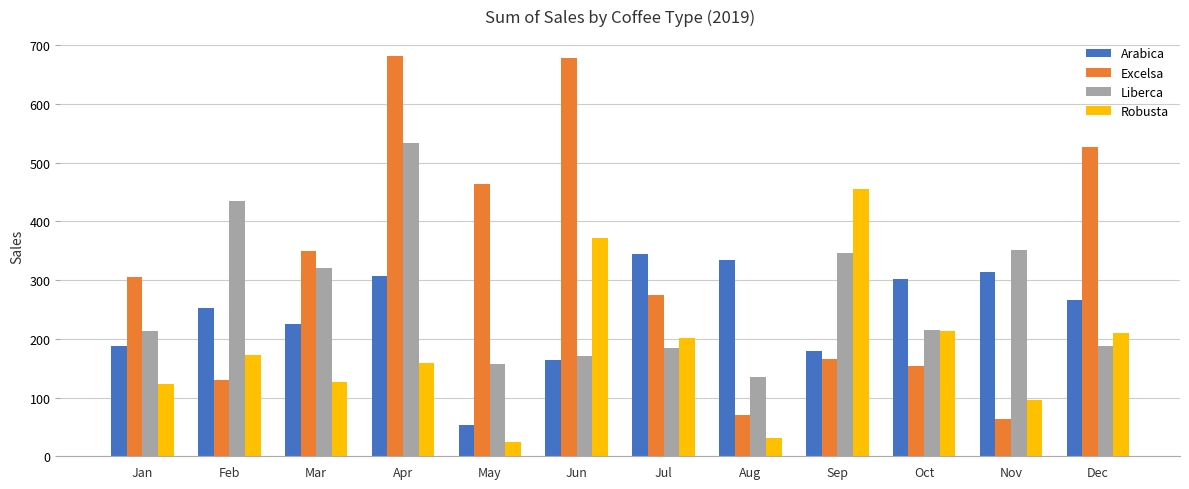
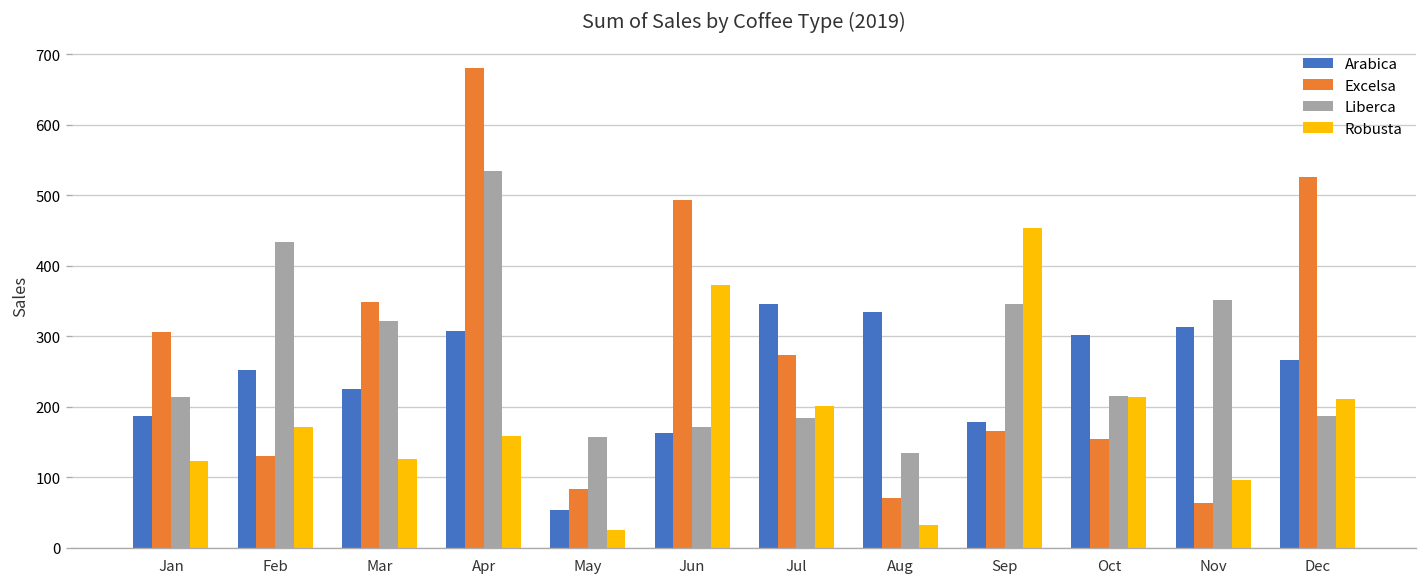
  {
    "Arabica": {
      "Jan": 190,
      "Feb": 250,
      "Mar": 220,
      "Apr": 310,
      "May": 50,
      "Jun": 160,
      "Jul": 350,
      "Aug": 330,
      "Sep": 180,
      "Oct": 300,
      "Nov": 310,
      "Dec": 270
    },
    "Excelsa": {
      "Jan": 310,
      "Feb": 130,
      "Mar": 350,
      "Apr": 680,
-     "May": 460,
-     "Jun": 680,
+     "May": 80,
+     "Jun": 490,
      "Jul": 270,
      "Aug": 70,
      "Sep": 170,
      "Oct": 150,
      "Nov": 60,
      "Dec": 530
    },
    "Liberca": {
      "Jan": 210,
      "Feb": 430,
      "Mar": 320,
      "Apr": 530,
      "May": 160,
      "Jun": 170,
      "Jul": 180,
      "Aug": 130,
      "Sep": 350,
      "Oct": 220,
      "Nov": 350,
      "Dec": 190
    },
    "Robusta": {
      "Jan": 120,
      "Feb": 170,
      "Mar": 130,
      "Apr": 160,
      "May": 20,
      "Jun": 370,
      "Jul": 200,
      "Aug": 30,
      "Sep": 450,
      "Oct": 210,
      "Nov": 100,
      "Dec": 210
    }
  }
